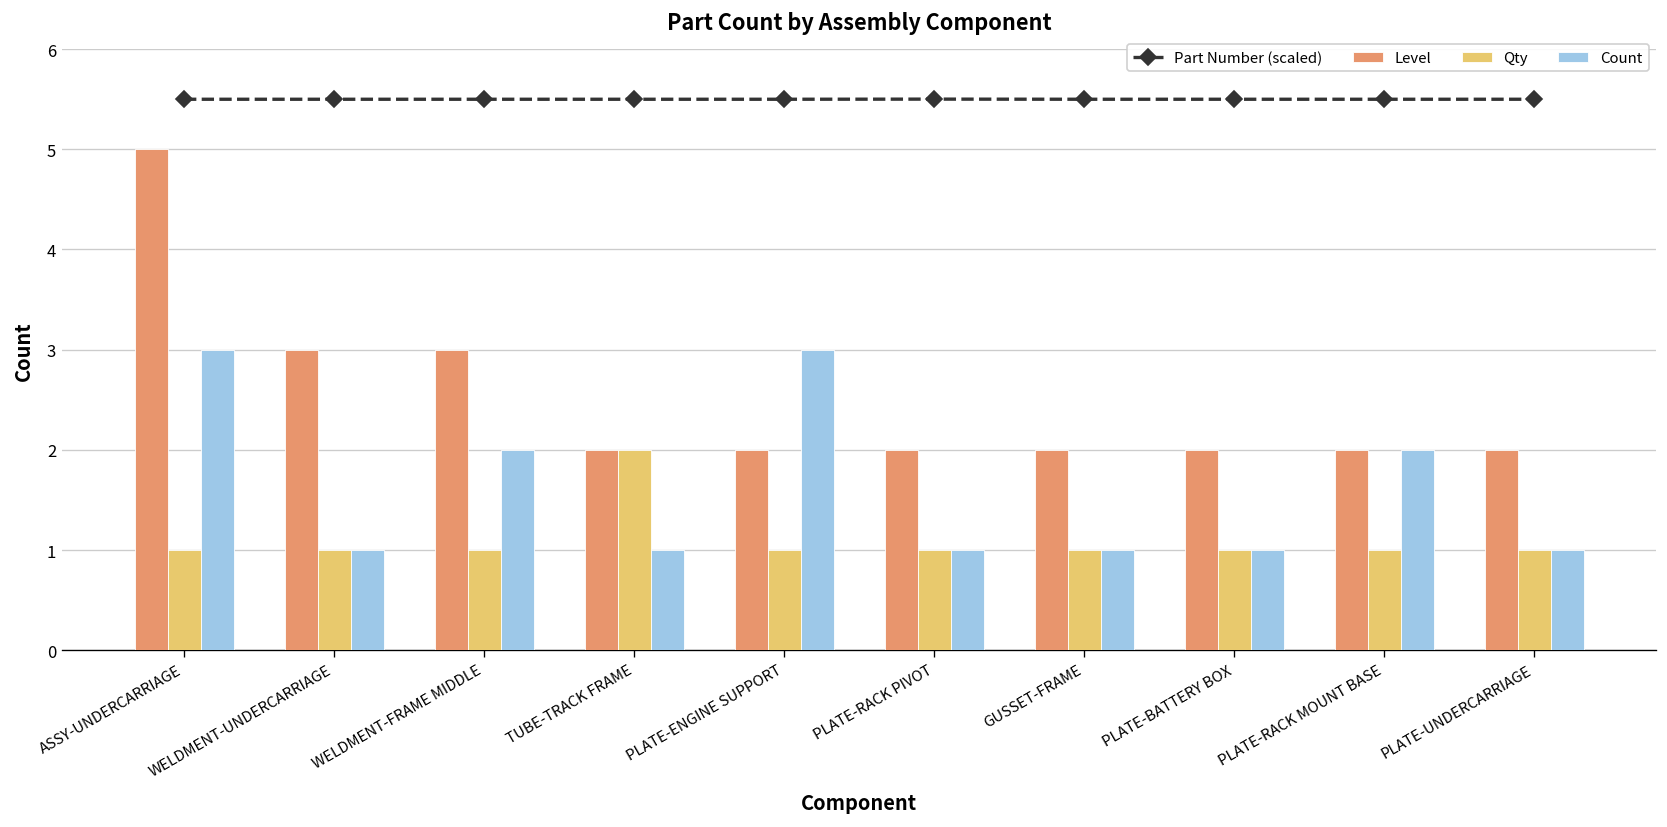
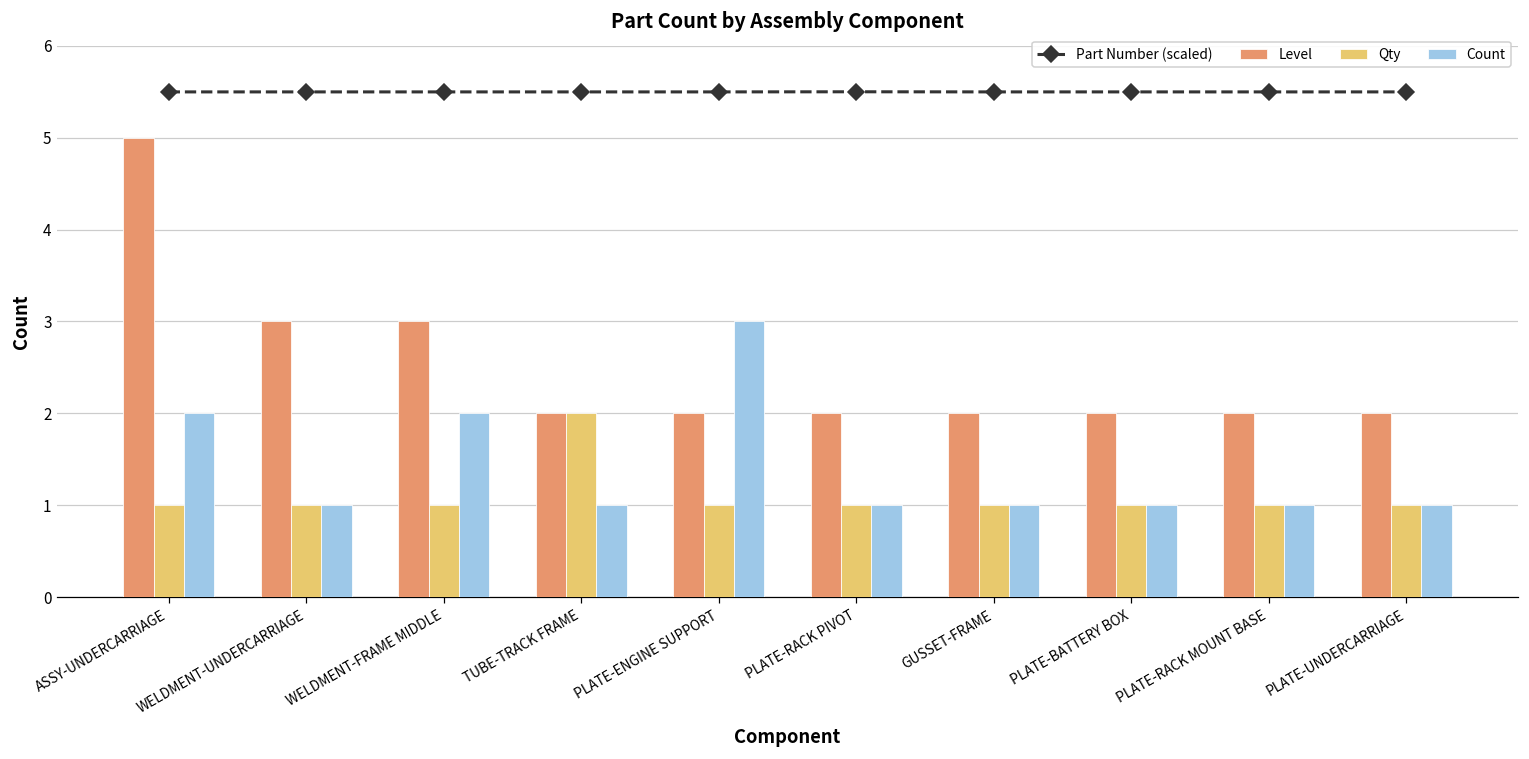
  {
    "Part Number (scaled)": {
      "ASSY-UNDERCARRIAGE": 5.5,
      "WELDMENT-UNDERCARRIAGE": 5.5,
      "WELDMENT-FRAME MIDDLE": 5.5,
      "TUBE-TRACK FRAME": 5.5,
      "PLATE-ENGINE SUPPORT": 5.5,
      "PLATE-RACK PIVOT": 5.5,
      "GUSSET-FRAME": 5.5,
      "PLATE-BATTERY BOX": 5.5,
      "PLATE-RACK MOUNT BASE": 5.5,
      "PLATE-UNDERCARRIAGE": 5.5
    },
    "Count": {
-     "ASSY-UNDERCARRIAGE": 3,
+     "ASSY-UNDERCARRIAGE": 2,
      "WELDMENT-UNDERCARRIAGE": 1,
      "WELDMENT-FRAME MIDDLE": 2,
      "TUBE-TRACK FRAME": 1,
      "PLATE-ENGINE SUPPORT": 3,
      "PLATE-RACK PIVOT": 1,
      "GUSSET-FRAME": 1,
      "PLATE-BATTERY BOX": 1,
-     "PLATE-RACK MOUNT BASE": 2,
+     "PLATE-RACK MOUNT BASE": 1,
      "PLATE-UNDERCARRIAGE": 1
    }
  }
